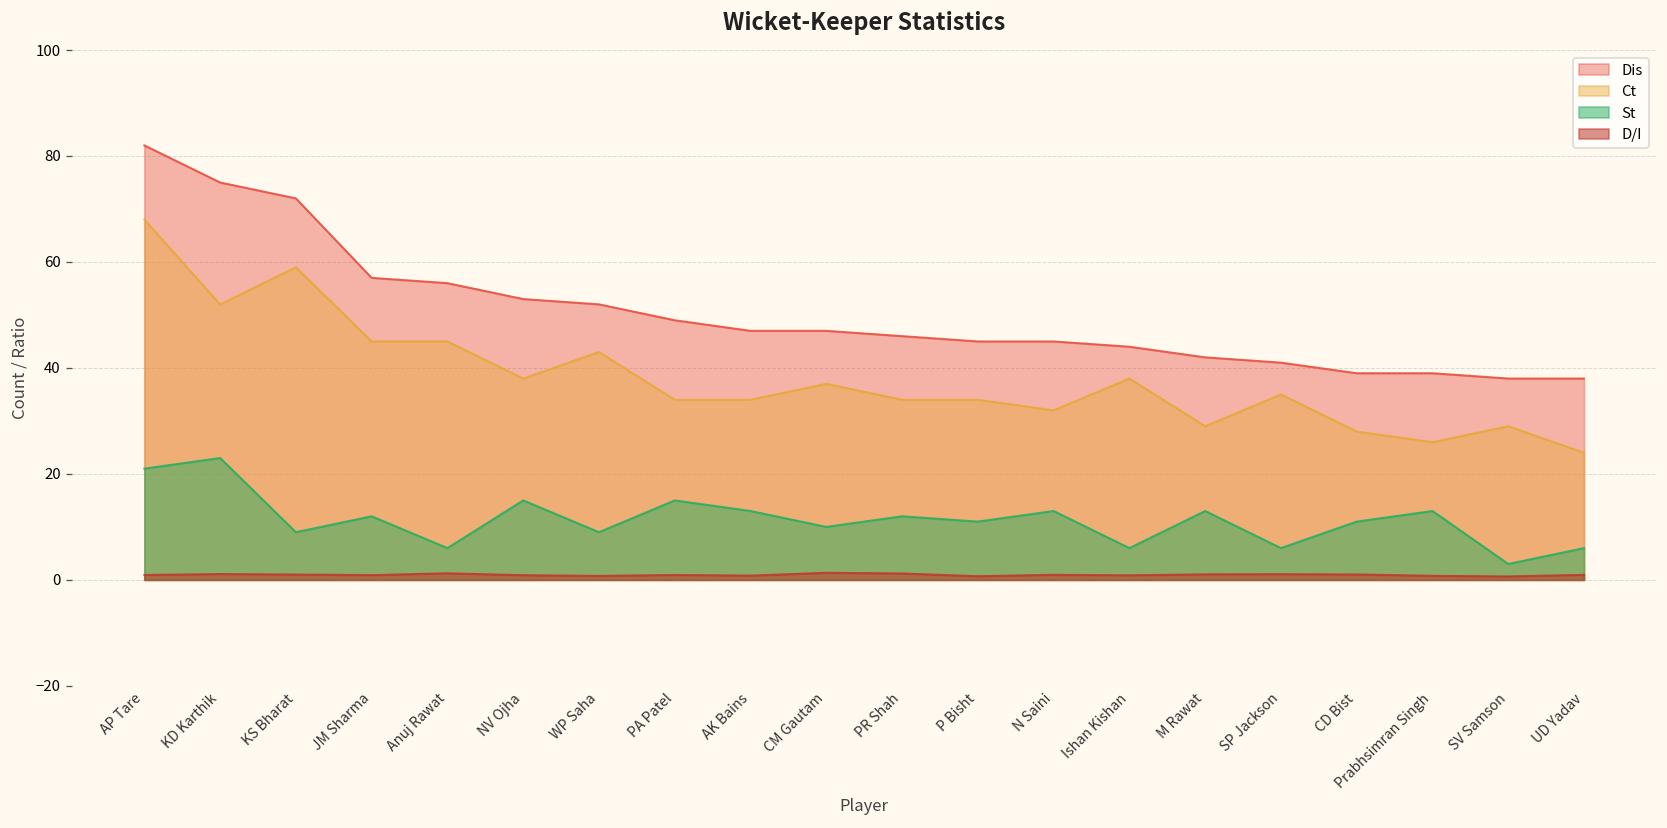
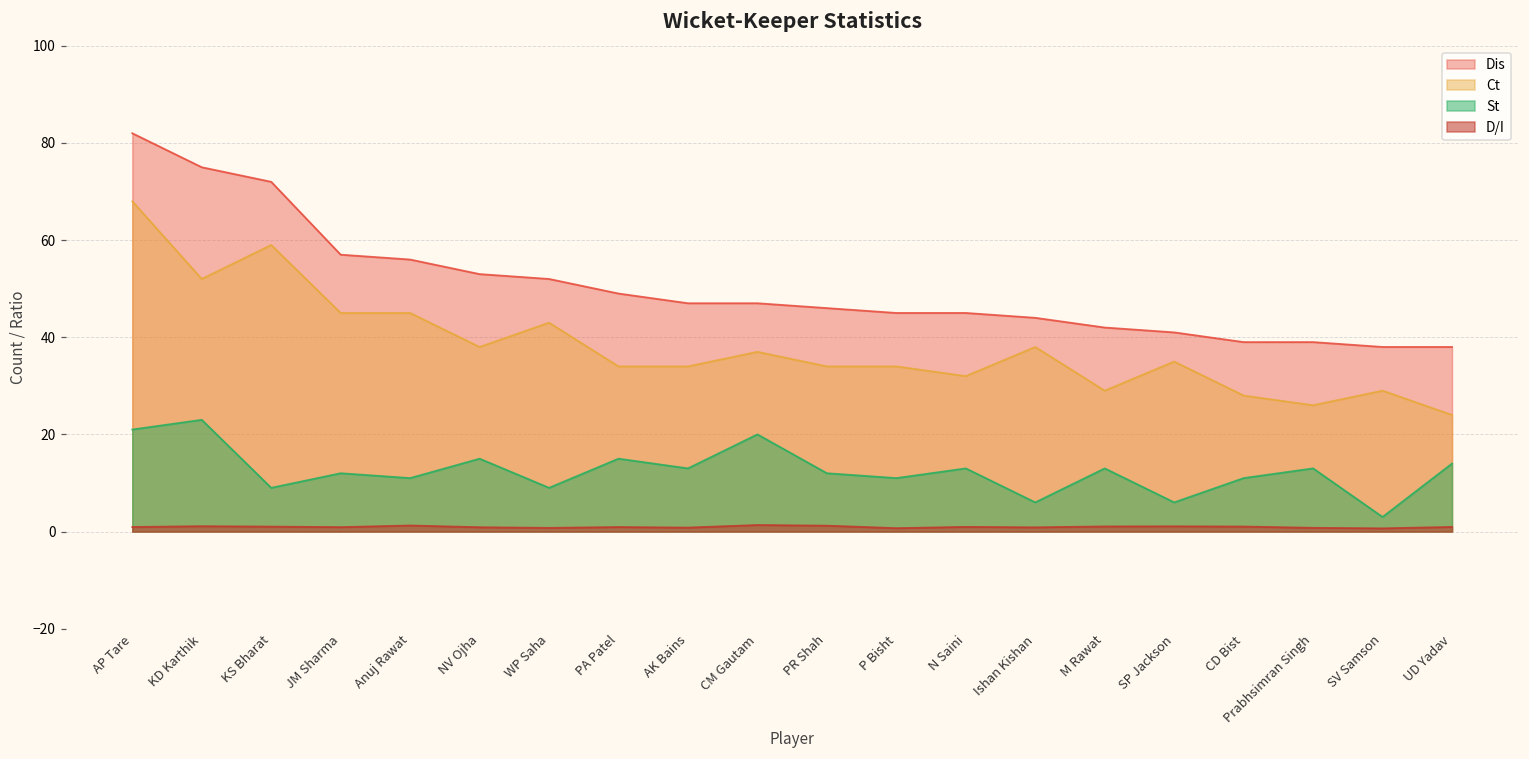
  {
    "St": {
      "AP Tare": 21,
      "KD Karthik": 23,
      "KS Bharat": 9,
      "JM Sharma": 12,
-     "Anuj Rawat": 6,
+     "Anuj Rawat": 11,
      "NV Ojha": 15,
      "WP Saha": 9,
      "PA Patel": 15,
      "AK Bains": 13,
-     "CM Gautam": 10,
+     "CM Gautam": 20,
      "PR Shah": 12,
      "P Bisht": 11,
      "N Saini": 13,
      "Ishan Kishan": 6,
      "M Rawat": 13,
      "SP Jackson": 6,
      "CD Bist": 11,
      "Prabhsimran Singh": 13,
      "SV Samson": 3,
-     "UD Yadav": 6
+     "UD Yadav": 14
    }
  }
